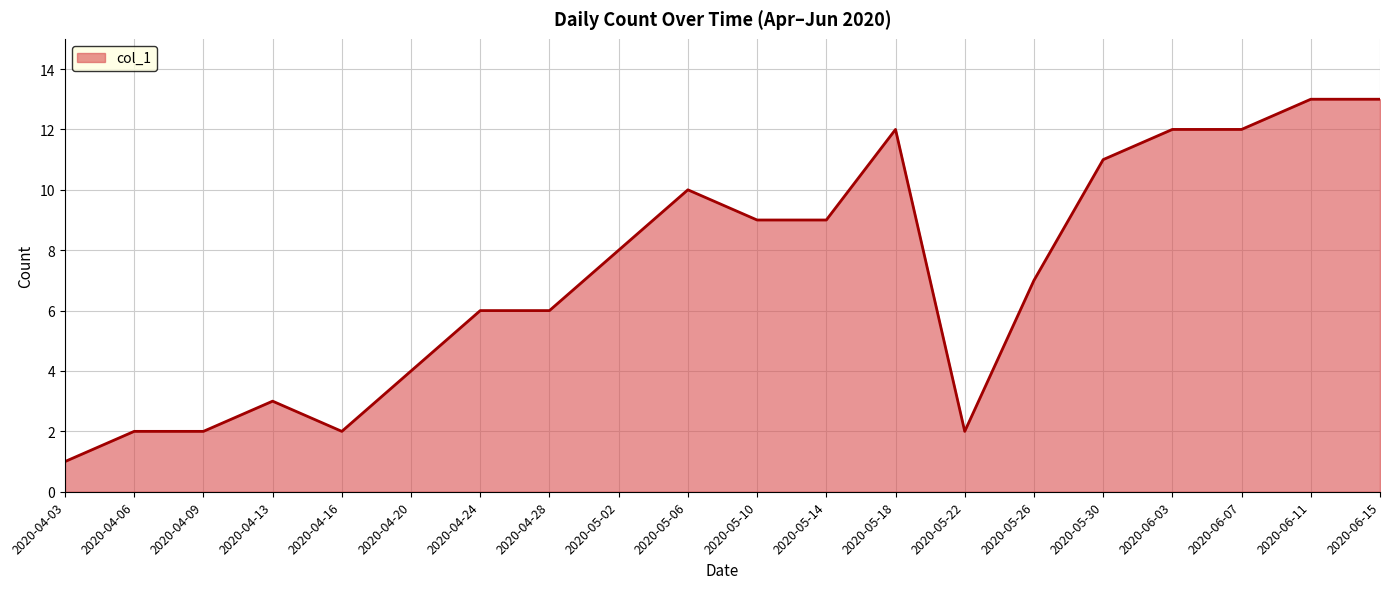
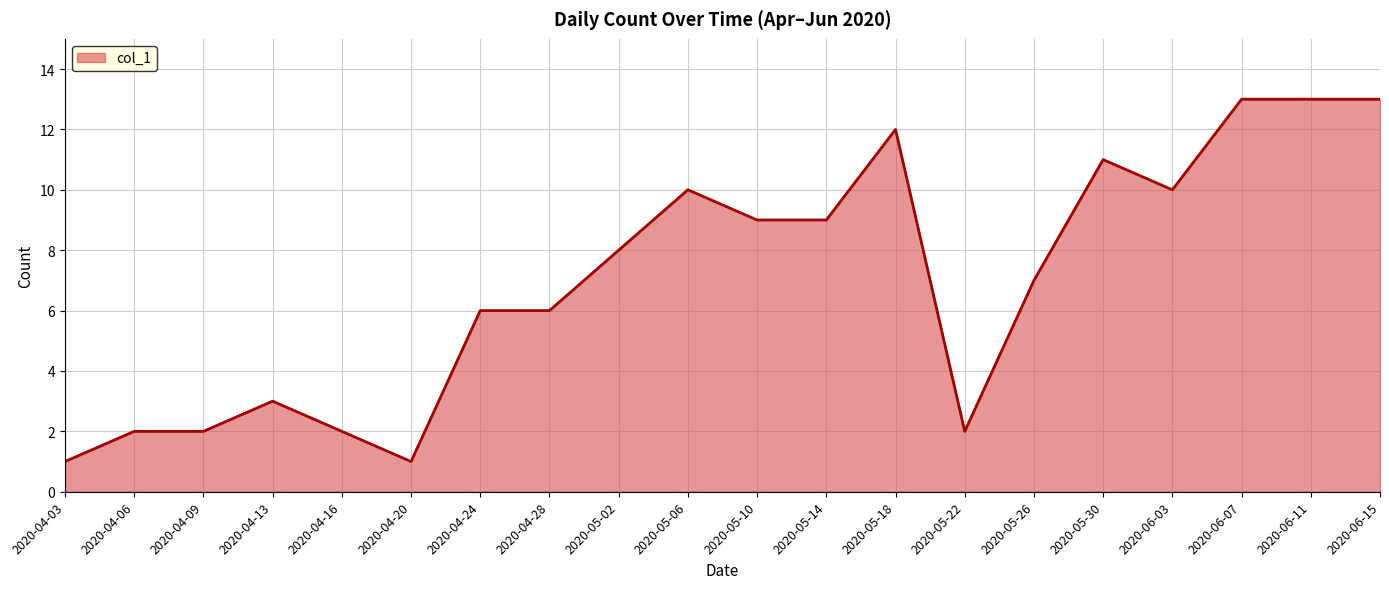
  {
    "2020-04-03": 1,
    "2020-04-06": 2,
    "2020-04-09": 2,
    "2020-04-13": 3,
    "2020-04-16": 2,
-   "2020-04-20": 4,
+   "2020-04-20": 1,
    "2020-04-24": 6,
    "2020-04-28": 6,
    "2020-05-02": 8,
    "2020-05-06": 10,
    "2020-05-10": 9,
    "2020-05-14": 9,
    "2020-05-18": 12,
    "2020-05-22": 2,
    "2020-05-26": 7,
    "2020-05-30": 11,
-   "2020-06-03": 12,
-   "2020-06-07": 12,
+   "2020-06-03": 10,
+   "2020-06-07": 13,
    "2020-06-11": 13,
    "2020-06-15": 13
  }
